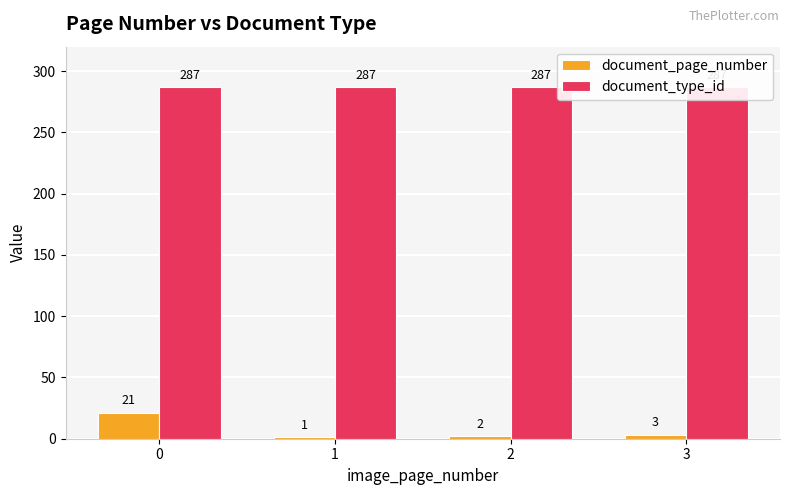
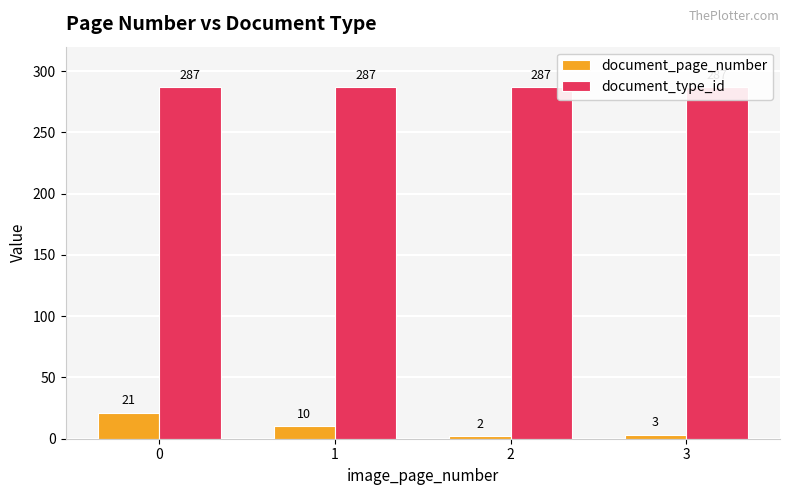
  {
    "document_page_number": {
      "0": 21,
-     "1": 1,
+     "1": 10,
      "2": 2,
      "3": 3
    },
    "document_type_id": {
      "0": 287,
      "1": 287,
      "2": 287
    }
  }
